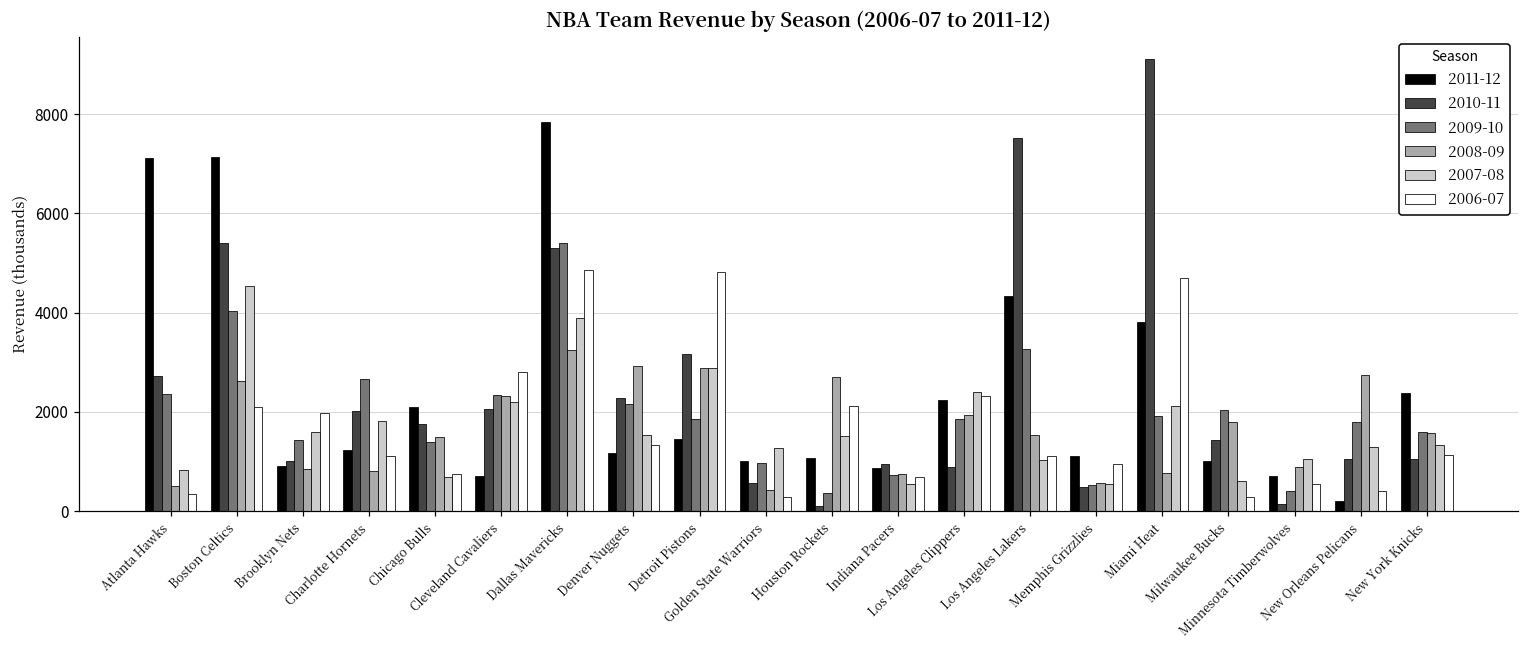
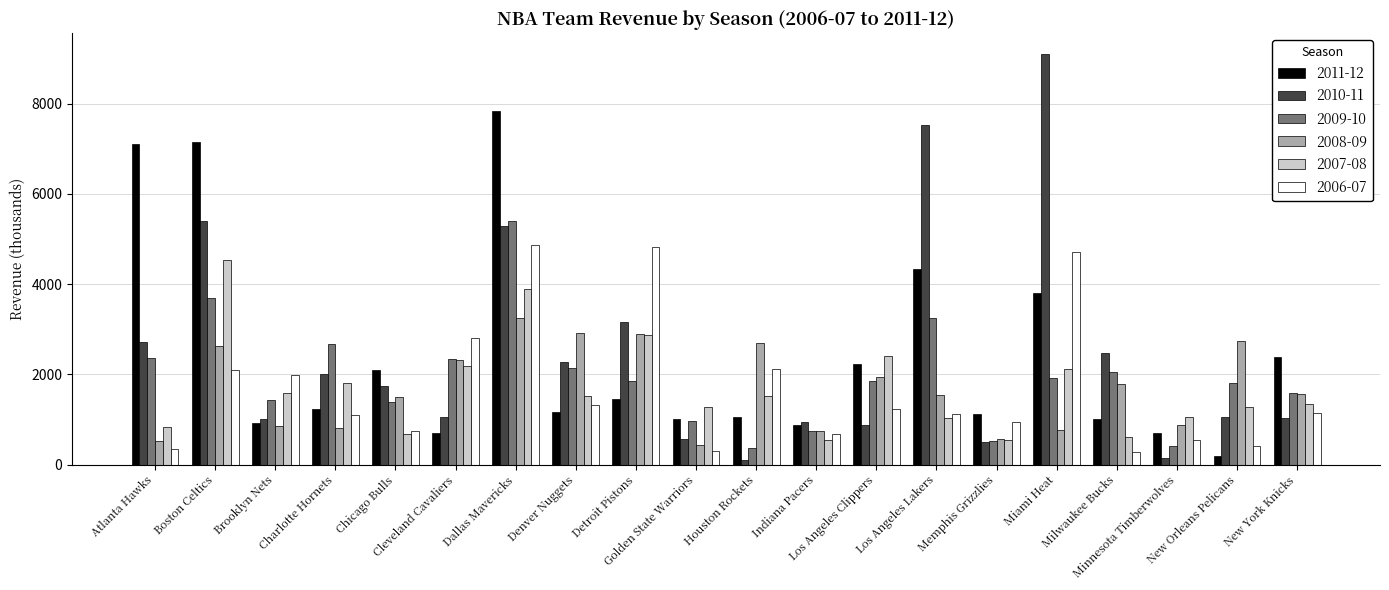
  {
    "2011-12": {
      "Atlanta Hawks": 7100,
      "Boston Celtics": 7100,
      "Brooklyn Nets": 900,
      "Charlotte Hornets": 1200,
      "Chicago Bulls": 2100,
      "Cleveland Cavaliers": 700,
      "Dallas Mavericks": 7800,
      "Denver Nuggets": 1200,
      "Detroit Pistons": 1400,
      "Golden State Warriors": 1000,
      "Houston Rockets": 1100,
      "Indiana Pacers": 900,
      "Los Angeles Clippers": 2200,
      "Los Angeles Lakers": 4300,
      "Memphis Grizzlies": 1100,
      "Miami Heat": 3800,
      "Milwaukee Bucks": 1000,
      "Minnesota Timberwolves": 700,
      "New Orleans Pelicans": 200,
      "New York Knicks": 2400
    },
    "2010-11": {
      "Atlanta Hawks": 2700,
      "Boston Celtics": 5400,
      "Brooklyn Nets": 1000,
      "Charlotte Hornets": 2000,
      "Chicago Bulls": 1800,
-     "Cleveland Cavaliers": 2100,
+     "Cleveland Cavaliers": 1000,
      "Dallas Mavericks": 5300,
      "Denver Nuggets": 2300,
      "Detroit Pistons": 3200,
      "Golden State Warriors": 600,
      "Houston Rockets": 100,
      "Indiana Pacers": 900,
      "Los Angeles Clippers": 900,
      "Los Angeles Lakers": 7500,
      "Memphis Grizzlies": 500,
      "Miami Heat": 9100,
-     "Milwaukee Bucks": 1400,
+     "Milwaukee Bucks": 2500,
      "Minnesota Timberwolves": 100,
      "New Orleans Pelicans": 1000,
      "New York Knicks": 1000
    },
    "2009-10": {
      "Atlanta Hawks": 2400,
-     "Boston Celtics": 4000,
+     "Boston Celtics": 3700,
      "Brooklyn Nets": 1400,
      "Charlotte Hornets": 2700,
      "Chicago Bulls": 1400,
      "Cleveland Cavaliers": 2300,
      "Dallas Mavericks": 5400,
      "Denver Nuggets": 2200,
      "Detroit Pistons": 1900,
      "Golden State Warriors": 1000,
      "Houston Rockets": 400,
      "Indiana Pacers": 700,
      "Los Angeles Clippers": 1900,
      "Los Angeles Lakers": 3300,
      "Memphis Grizzlies": 500,
      "Miami Heat": 1900,
      "Milwaukee Bucks": 2000,
      "Minnesota Timberwolves": 400,
      "New Orleans Pelicans": 1800,
      "New York Knicks": 1600
    },
    "2006-07": {
      "Atlanta Hawks": 300,
      "Boston Celtics": 2100,
      "Brooklyn Nets": 2000,
      "Charlotte Hornets": 1100,
      "Chicago Bulls": 700,
      "Cleveland Cavaliers": 2800,
      "Dallas Mavericks": 4900,
      "Denver Nuggets": 1300,
      "Detroit Pistons": 4800,
      "Golden State Warriors": 300,
      "Houston Rockets": 2100,
      "Indiana Pacers": 700,
-     "Los Angeles Clippers": 2300,
+     "Los Angeles Clippers": 1200,
      "Los Angeles Lakers": 1100,
      "Memphis Grizzlies": 900,
      "Miami Heat": 4700,
      "Milwaukee Bucks": 300,
      "Minnesota Timberwolves": 500,
      "New Orleans Pelicans": 400,
      "New York Knicks": 1100
    }
  }
